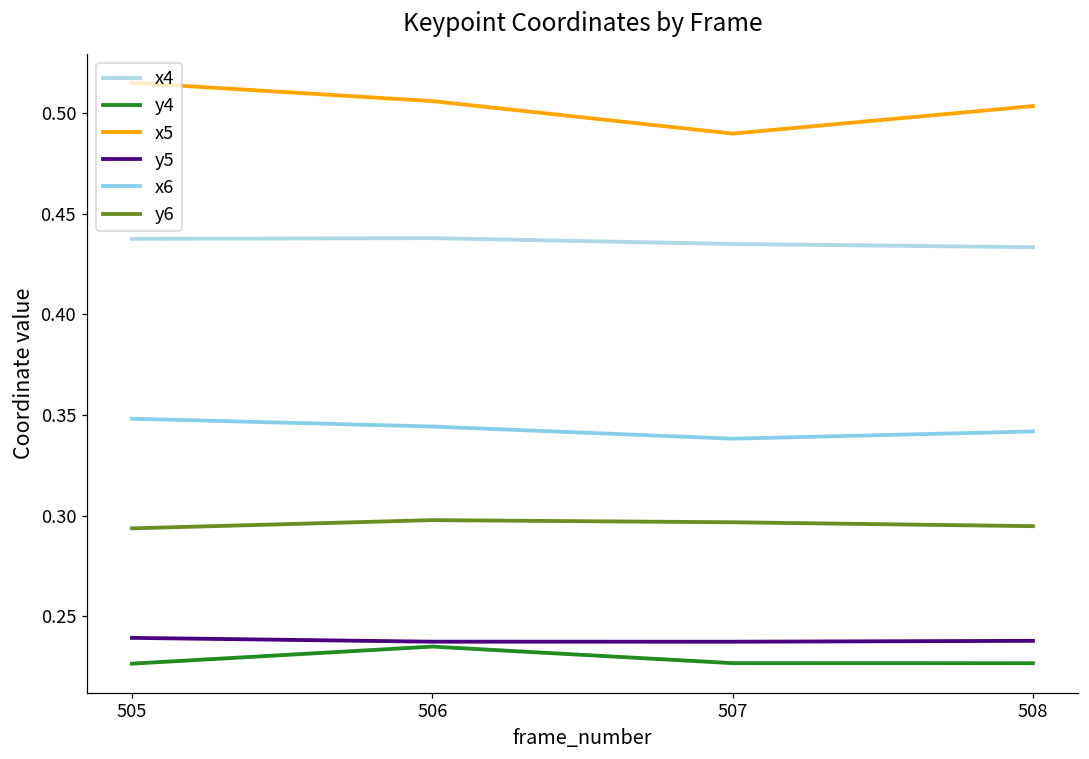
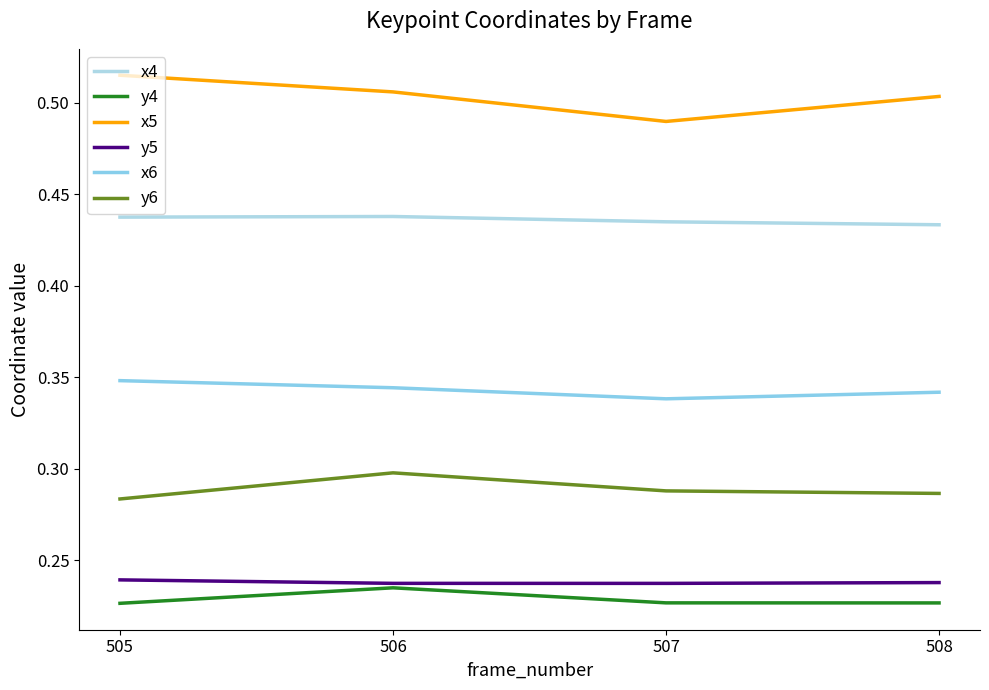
  {
    "y4": {
      "505": 0.226,
      "506": 0.235,
      "507": 0.227,
      "508": 0.227
    },
    "x5": {
      "506": 0.506,
      "507": 0.490,
      "508": 0.503
    },
    "y5": {
      "505": 0.239,
      "506": 0.237,
      "507": 0.237,
      "508": 0.238
    },
    "y6": {
-     "505": 0.294,
+     "505": 0.283,
      "506": 0.298,
-     "507": 0.297,
-     "508": 0.295
+     "507": 0.288,
+     "508": 0.287
    }
  }
